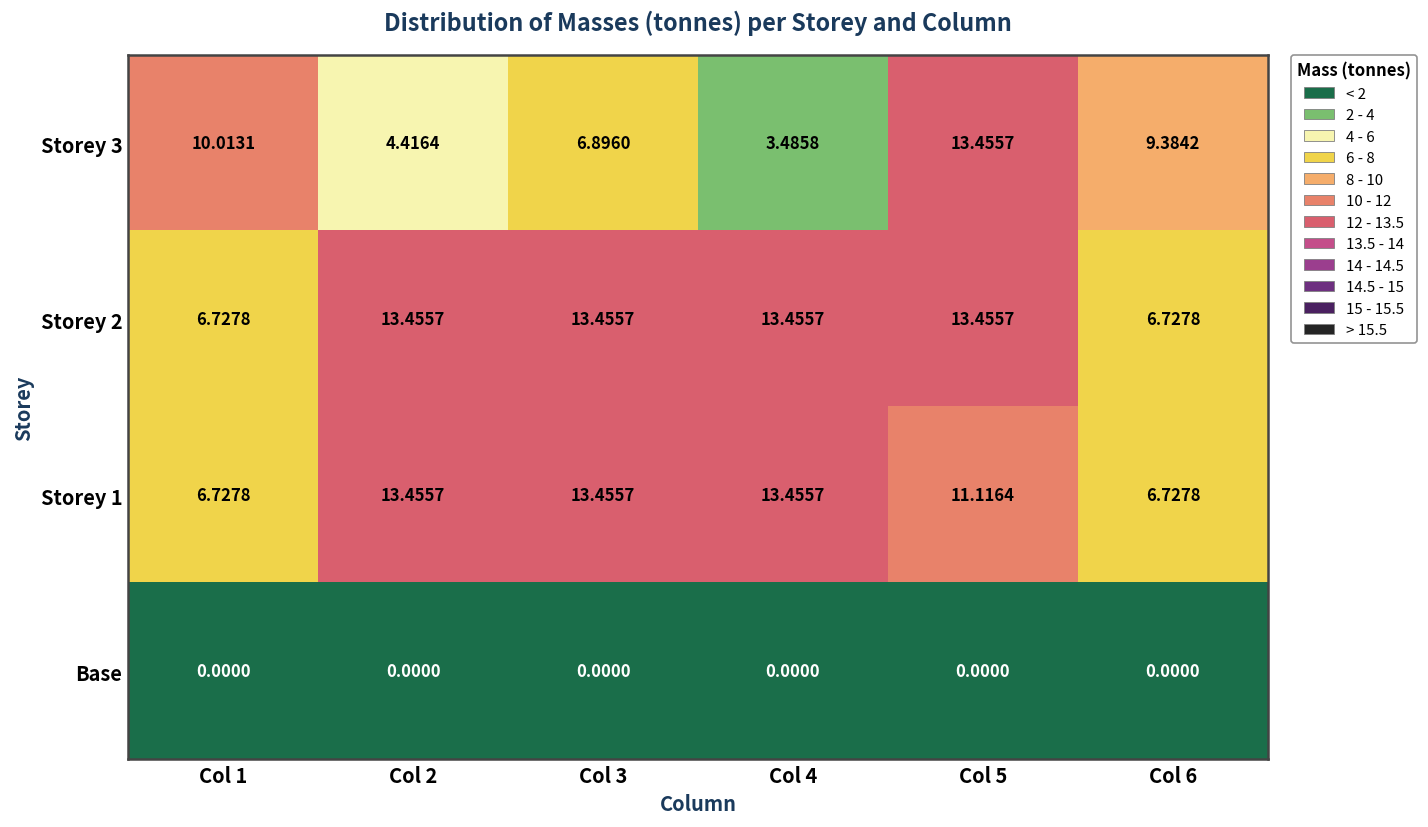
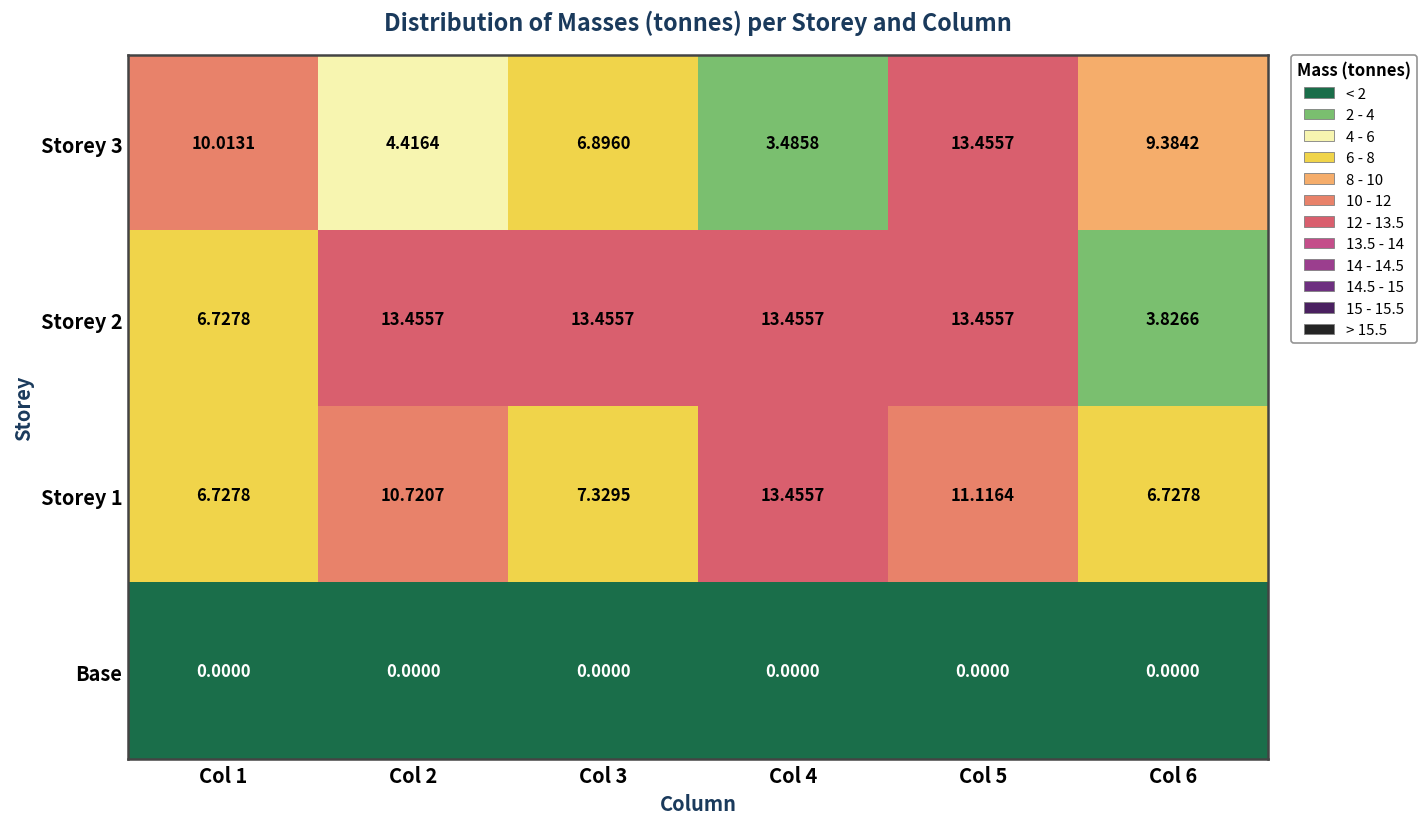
  {
    "Storey 3": {
      "Col 1": 10.0131,
      "Col 2": 4.4164,
      "Col 3": 6.8960,
      "Col 4": 3.4858,
      "Col 5": 13.4557,
      "Col 6": 9.3842
    },
    "Storey 2": {
      "Col 1": 6.7278,
      "Col 2": 13.4557,
      "Col 3": 13.4557,
      "Col 4": 13.4557,
      "Col 5": 13.4557,
-     "Col 6": 6.7278
+     "Col 6": 3.8266
    },
    "Storey 1": {
      "Col 1": 6.7278,
-     "Col 2": 13.4557,
-     "Col 3": 13.4557,
+     "Col 2": 10.7207,
+     "Col 3": 7.3295,
      "Col 4": 13.4557,
      "Col 5": 11.1164,
      "Col 6": 6.7278
    },
    "Base": {
      "Col 1": 0.0000,
      "Col 2": 0.0000,
      "Col 3": 0.0000,
      "Col 4": 0.0000,
      "Col 5": 0.0000,
      "Col 6": 0.0000
    }
  }
